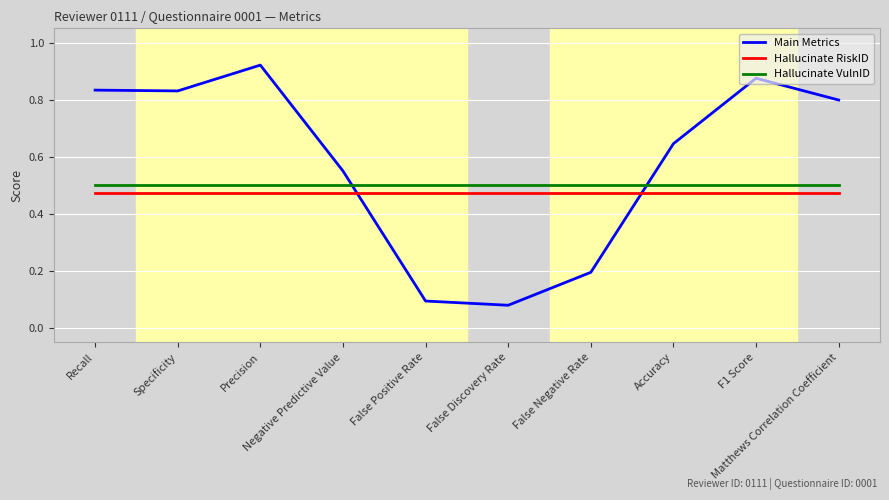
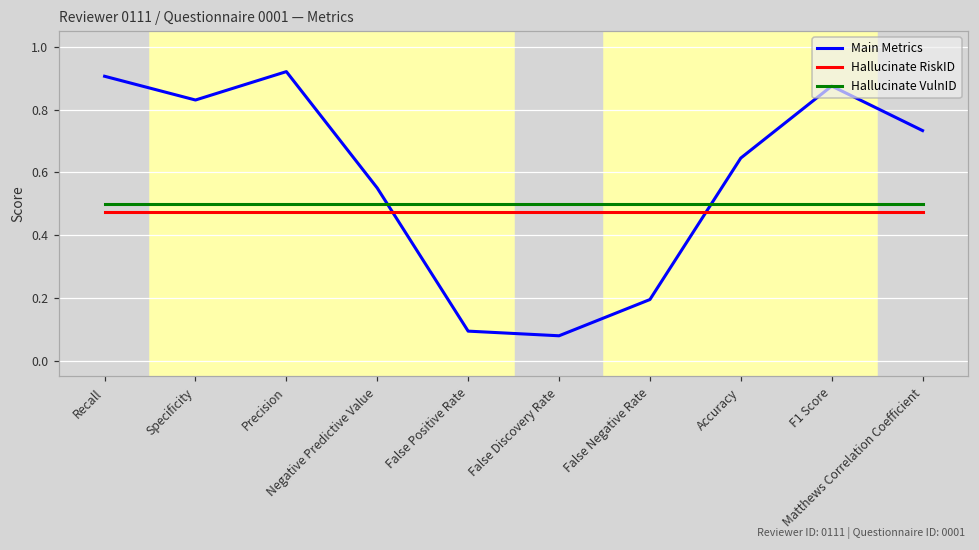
  {
    "Main Metrics": {
-     "Recall": 0.83,
+     "Recall": 0.91,
      "Specificity": 0.83,
      "Precision": 0.92,
      "Negative Predictive Value": 0.55,
      "False Positive Rate": 0.09,
      "False Discovery Rate": 0.08,
      "False Negative Rate": 0.19,
      "Accuracy": 0.65,
-     "Matthews Correlation Coefficient": 0.80
+     "Matthews Correlation Coefficient": 0.73
    },
    "Hallucinate RiskID": {
      "Recall": 0.47,
      "Specificity": 0.47,
      "Precision": 0.47,
      "Negative Predictive Value": 0.47,
      "False Positive Rate": 0.47,
      "False Discovery Rate": 0.47,
      "False Negative Rate": 0.47,
      "Accuracy": 0.47,
      "F1 Score": 0.47,
      "Matthews Correlation Coefficient": 0.47
    },
    "Hallucinate VulnID": {
      "Recall": 0.50,
      "Specificity": 0.50,
      "Precision": 0.50,
      "Negative Predictive Value": 0.50,
      "False Positive Rate": 0.50,
      "False Discovery Rate": 0.50,
      "False Negative Rate": 0.50,
      "Accuracy": 0.50,
      "F1 Score": 0.50,
      "Matthews Correlation Coefficient": 0.50
    }
  }
